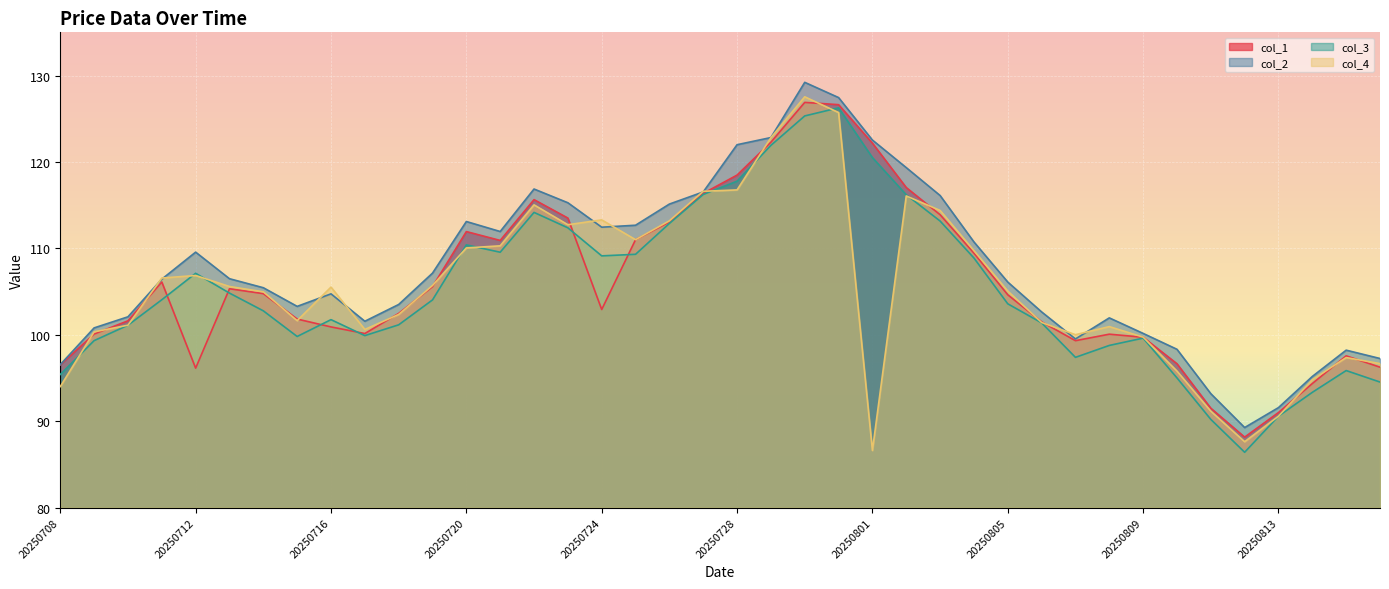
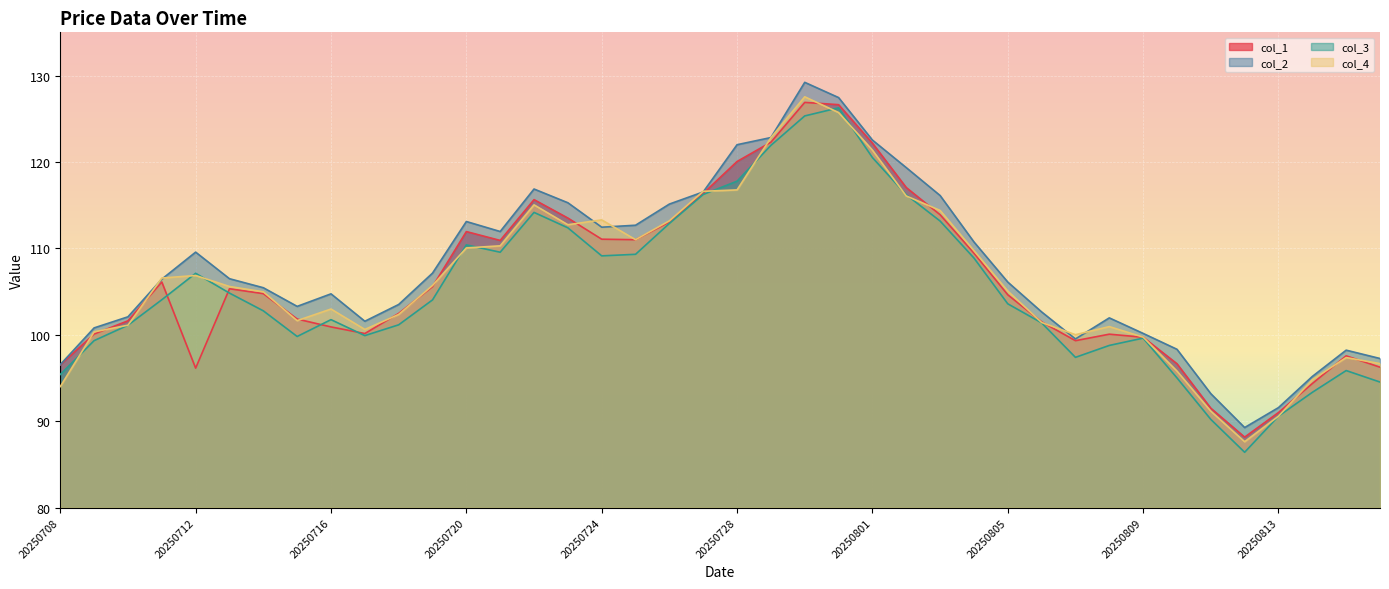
  {
    "col_1": {
      "20250712": 96,
      "20250716": 101,
      "20250720": 112,
-     "20250724": 103,
-     "20250728": 118,
+     "20250724": 111,
+     "20250728": 120,
      "20250801": 122,
      "20250805": 105,
      "20250813": 91
    },
    "col_4": {
      "20250708": 94,
-     "20250716": 106,
+     "20250716": 103,
      "20250720": 110,
      "20250724": 113,
      "20250728": 117,
-     "20250801": 87,
+     "20250801": 121,
      "20250805": 105
    }
  }
